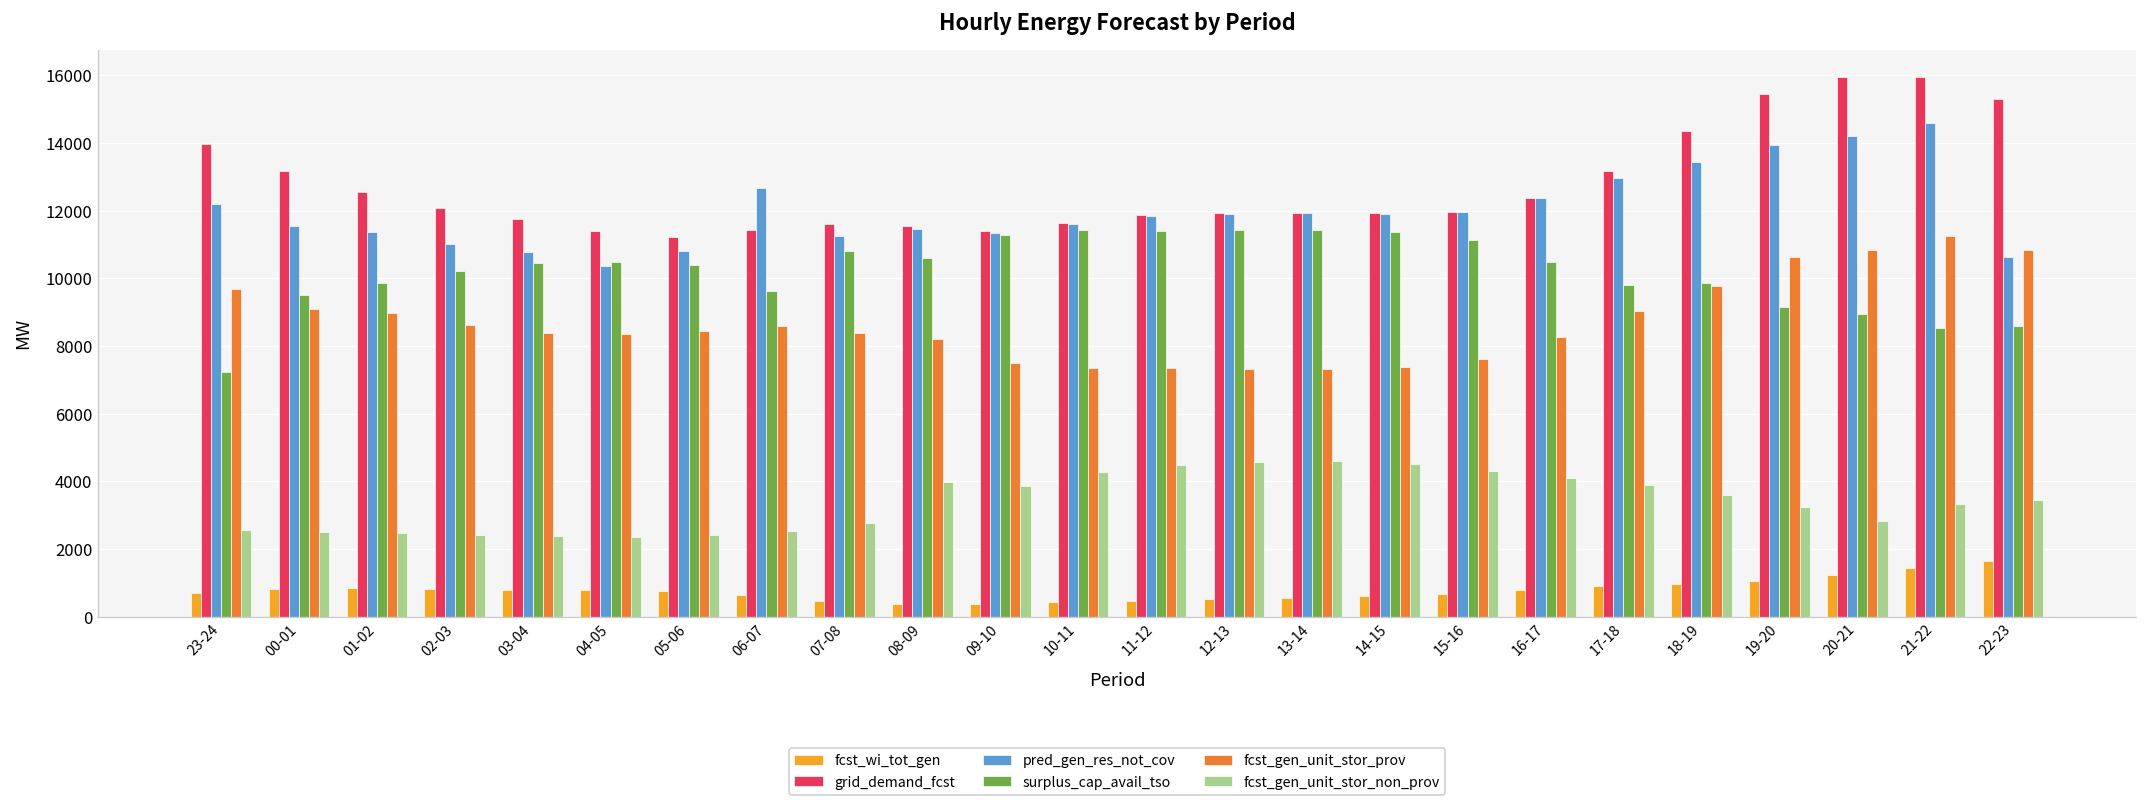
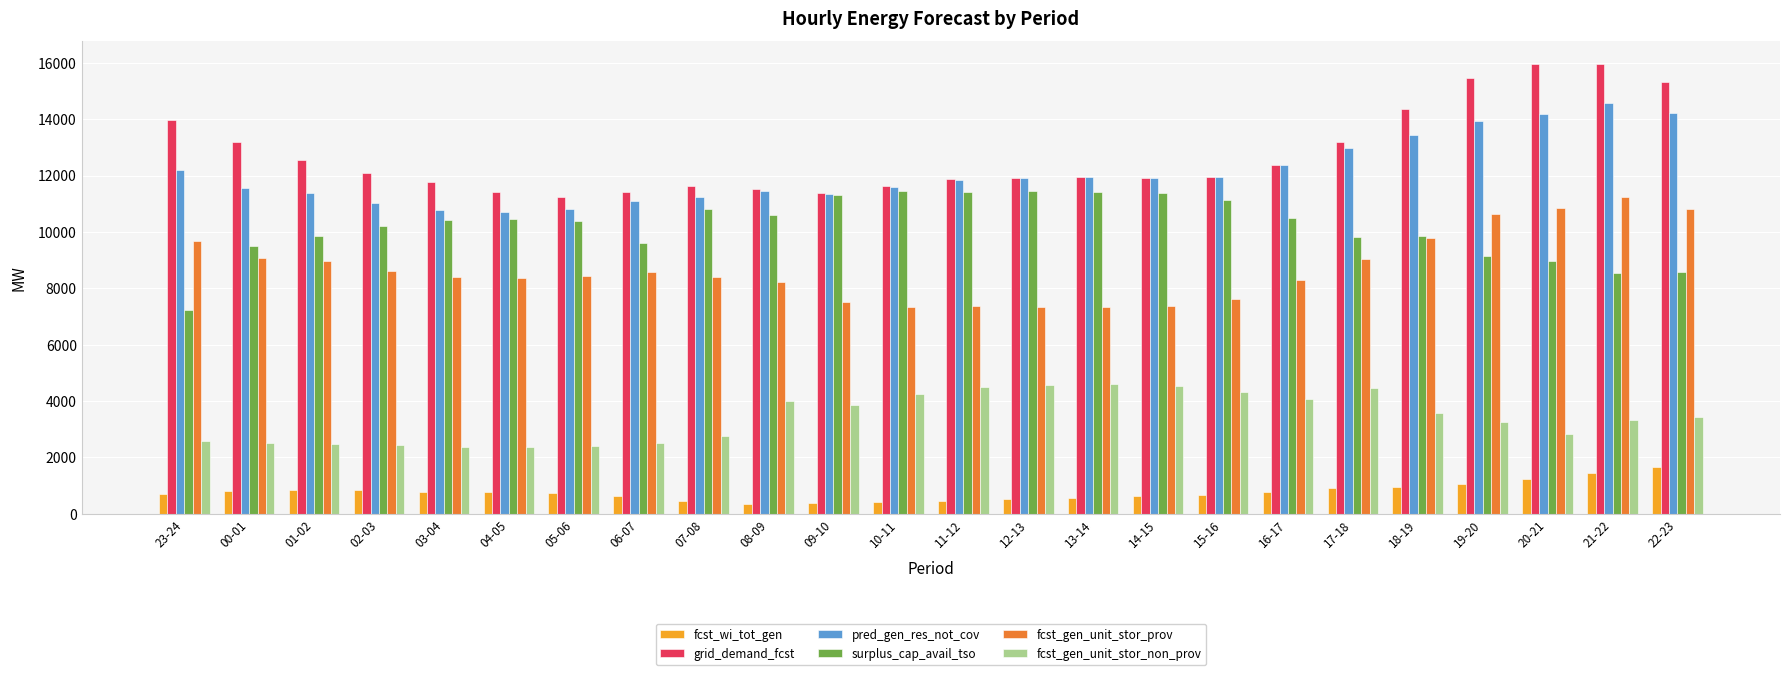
  {
    "grid_demand_fcst": {
      "23-24": 14000,
      "00-01": 13200,
      "01-02": 12600,
      "02-03": 12100,
      "03-04": 11800,
      "04-05": 11400,
      "05-06": 11200,
      "06-07": 11400,
      "07-08": 11600,
      "08-09": 11500,
      "09-10": 11400,
      "10-11": 11600,
      "11-12": 11900,
      "12-13": 11900,
      "13-14": 11900,
      "14-15": 11900,
      "15-16": 12000,
      "16-17": 12400,
      "17-18": 13200,
      "18-19": 14400,
      "19-20": 15500,
      "20-21": 16000,
      "21-22": 16000,
      "22-23": 15300
    },
    "pred_gen_res_not_cov": {
      "23-24": 12200,
      "00-01": 11500,
      "01-02": 11400,
      "02-03": 11000,
      "03-04": 10800,
-     "04-05": 10400,
+     "04-05": 10700,
      "05-06": 10800,
-     "06-07": 12700,
+     "06-07": 11100,
      "07-08": 11200,
      "08-09": 11500,
      "09-10": 11400,
      "10-11": 11600,
      "11-12": 11900,
      "12-13": 11900,
      "13-14": 11900,
      "14-15": 11900,
      "15-16": 11900,
      "16-17": 12400,
      "17-18": 13000,
      "18-19": 13500,
      "19-20": 13900,
      "20-21": 14200,
      "21-22": 14600,
-     "22-23": 10600
+     "22-23": 14200
    },
    "surplus_cap_avail_tso": {
      "23-24": 7200,
      "00-01": 9500,
      "01-02": 9900,
      "02-03": 10200,
      "03-04": 10400,
      "04-05": 10500,
      "05-06": 10400,
      "06-07": 9600,
      "07-08": 10800,
      "08-09": 10600,
      "09-10": 11300,
      "10-11": 11400,
      "11-12": 11400,
      "12-13": 11400,
      "13-14": 11400,
      "14-15": 11400,
      "15-16": 11100,
      "16-17": 10500,
      "17-18": 9800,
      "18-19": 9900,
      "19-20": 9100,
      "20-21": 9000,
      "21-22": 8500,
      "22-23": 8600
    },
    "fcst_gen_unit_stor_non_prov": {
      "23-24": 2600,
      "00-01": 2500,
      "01-02": 2500,
      "02-03": 2400,
      "03-04": 2400,
      "04-05": 2400,
      "05-06": 2400,
      "06-07": 2500,
      "07-08": 2800,
      "08-09": 4000,
      "09-10": 3800,
      "10-11": 4300,
      "11-12": 4500,
      "12-13": 4600,
      "13-14": 4600,
      "14-15": 4500,
      "15-16": 4300,
      "16-17": 4100,
-     "17-18": 3900,
+     "17-18": 4500,
      "18-19": 3600,
      "19-20": 3200,
      "20-21": 2800,
      "21-22": 3300,
      "22-23": 3400
    }
  }
